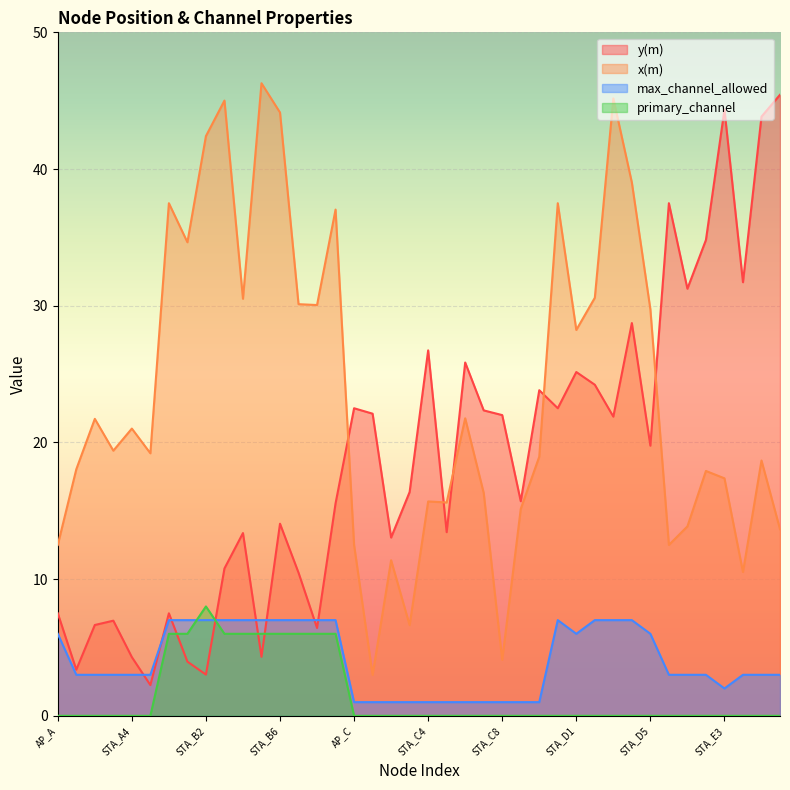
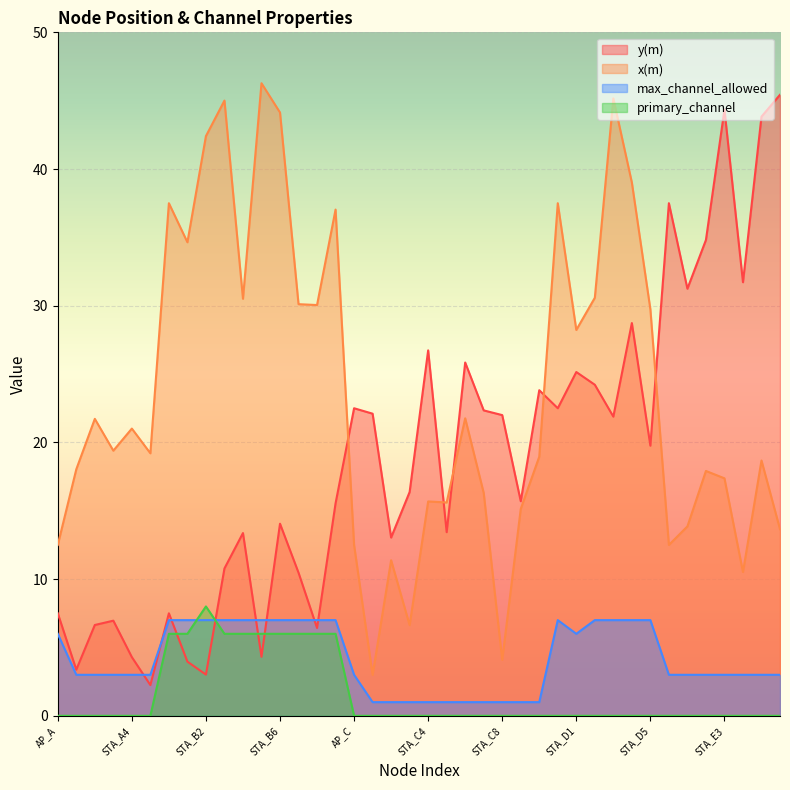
  {
    "max_channel_allowed": {
      "AP_A": 6,
      "STA_A4": 3,
      "STA_B2": 7,
      "STA_B6": 7,
-     "AP_C": 1,
+     "AP_C": 3,
      "STA_C4": 1,
      "STA_C8": 1,
      "STA_D1": 6,
-     "STA_D5": 6,
-     "STA_E3": 2
+     "STA_D5": 7,
+     "STA_E3": 3
    },
    "primary_channel": {
      "AP_A": 0,
      "STA_A4": 0,
      "STA_B2": 8,
      "STA_B6": 6,
      "AP_C": 0,
      "STA_C4": 0,
      "STA_C8": 0,
      "STA_D1": 0,
      "STA_D5": 0,
      "STA_E3": 0
    }
  }
